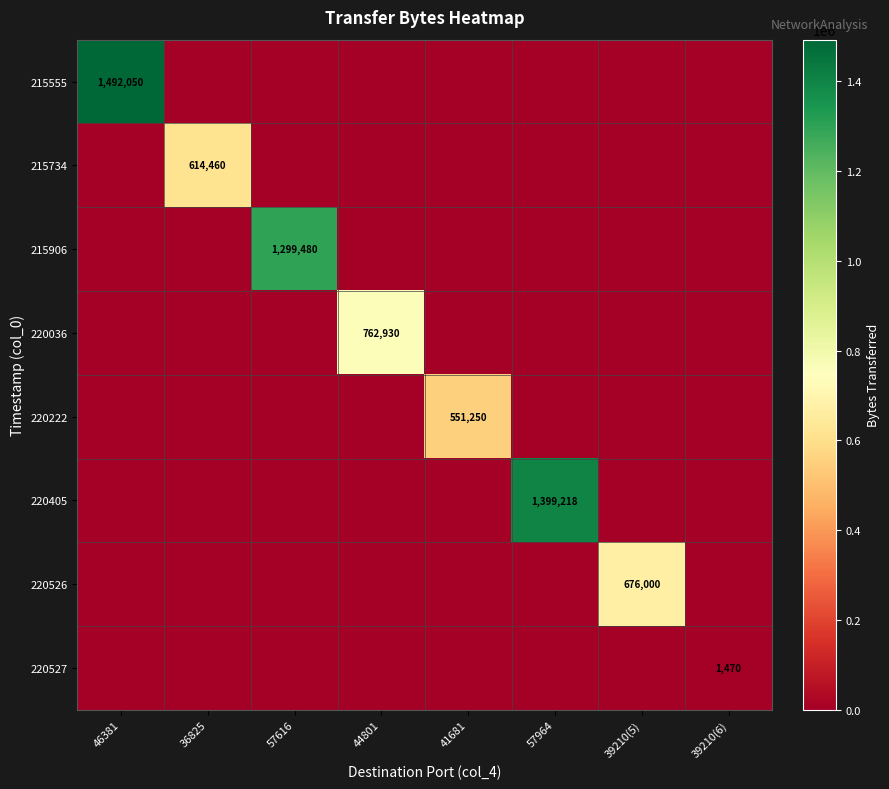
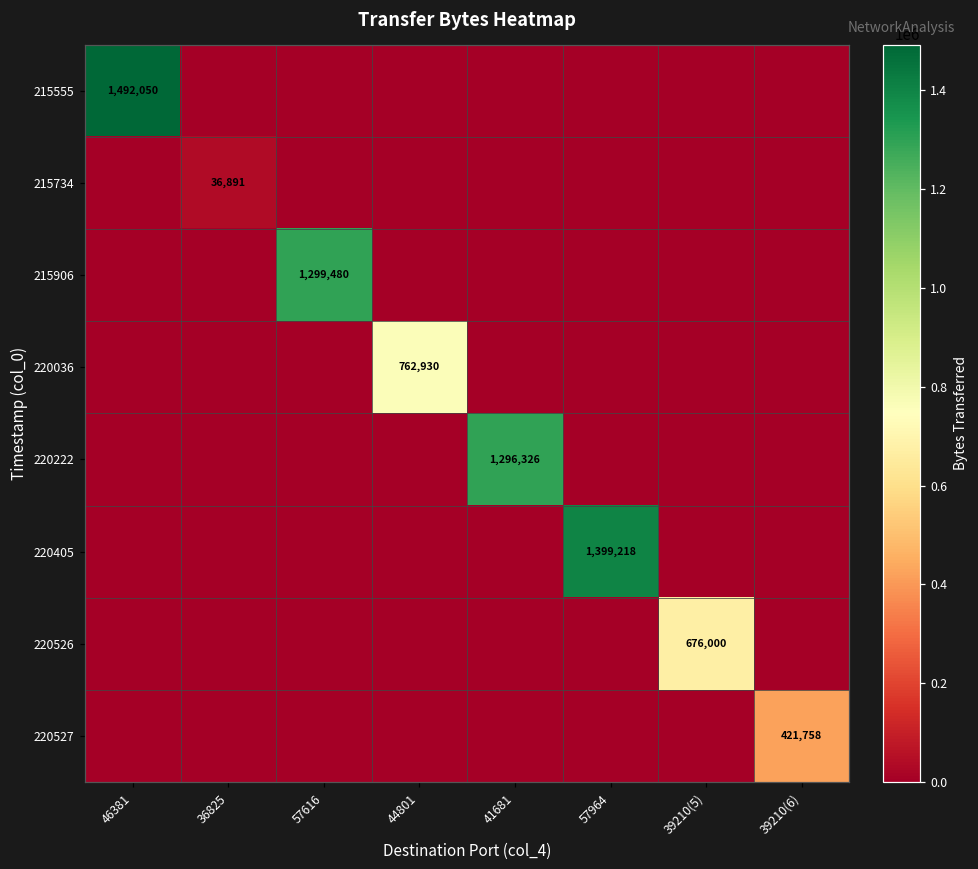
  {
    "215555": {
      "46381": "1,492,050"
    },
    "215734": {
-     "36825": "614,460"
+     "36825": "36,891"
    },
    "215906": {
      "57616": "1,299,480"
    },
    "220036": {
      "44801": "762,930"
    },
    "220222": {
-     "41681": "551,250"
+     "41681": "1,296,326"
    },
    "220405": {
      "57964": "1,399,218"
    },
    "220526": {
      "39210(5)": "676,000"
    },
    "220527": {
-     "39210(6)": "1,470"
+     "39210(6)": "421,758"
    }
  }
